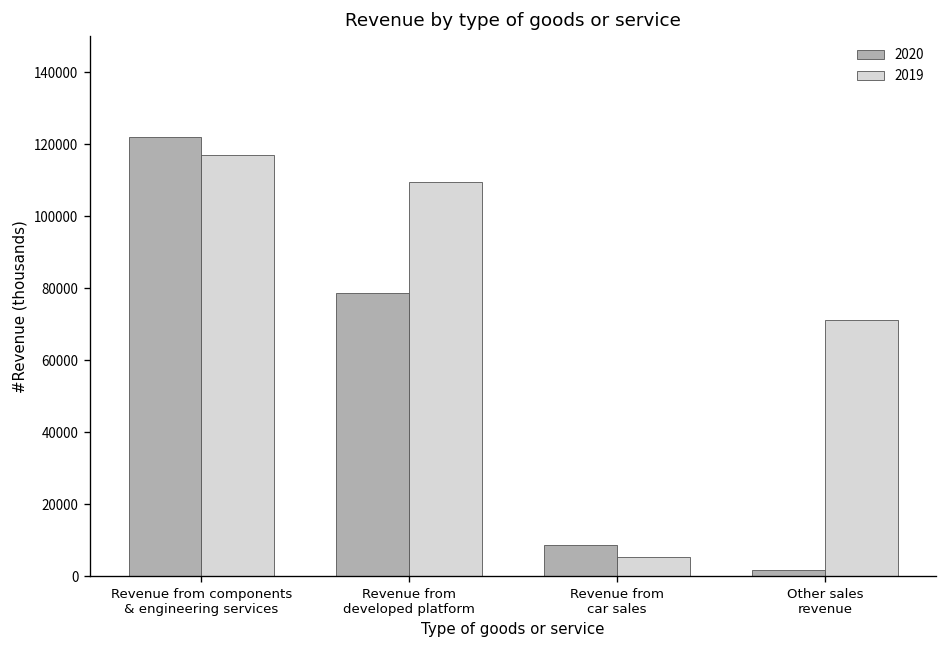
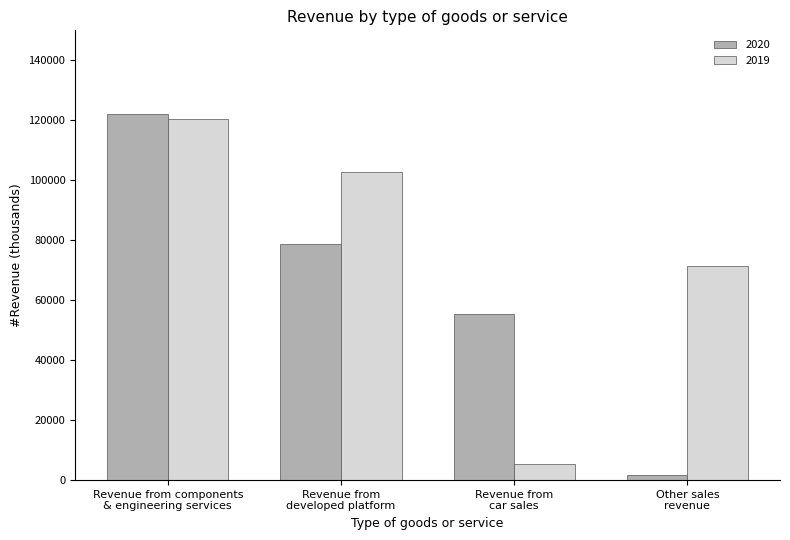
  {
    "2020": {
      "Revenue from components & engineering services": 122000,
      "Revenue from developed platform": 79000,
-     "Revenue from car sales": 9000,
+     "Revenue from car sales": 55000,
      "Other sales revenue": 2000
    },
    "2019": {
-     "Revenue from components & engineering services": 117000,
-     "Revenue from developed platform": 109000,
+     "Revenue from components & engineering services": 120000,
+     "Revenue from developed platform": 103000,
      "Revenue from car sales": 5000,
      "Other sales revenue": 71000
    }
  }
